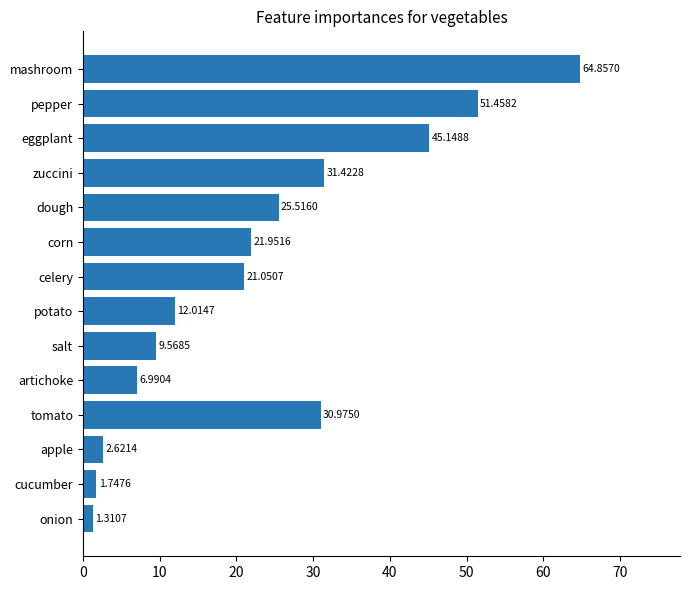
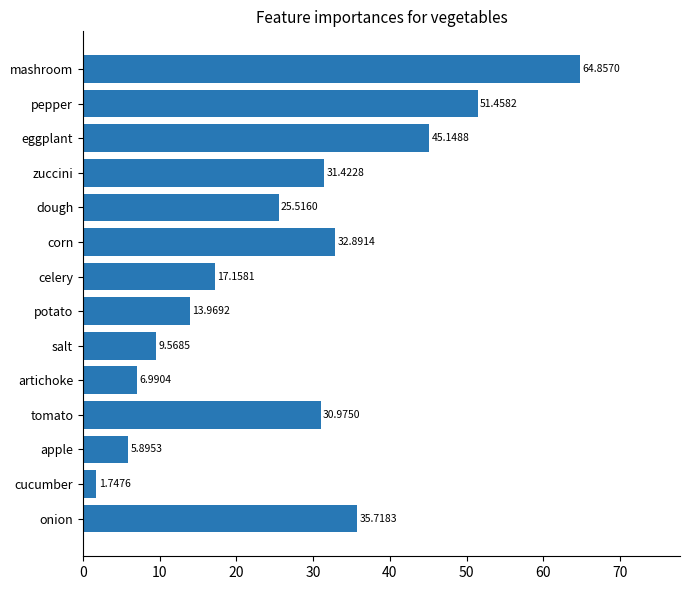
  {
    "mashroom": 64.8570,
    "pepper": 51.4582,
    "eggplant": 45.1488,
    "zuccini": 31.4228,
    "dough": 25.5160,
-   "corn": 21.9516,
-   "celery": 21.0507,
-   "potato": 12.0147,
+   "corn": 32.8914,
+   "celery": 17.1581,
+   "potato": 13.9692,
    "salt": 9.5685,
    "artichoke": 6.9904,
    "tomato": 30.9750,
-   "apple": 2.6214,
+   "apple": 5.8953,
    "cucumber": 1.7476,
-   "onion": 1.3107
+   "onion": 35.7183
  }
